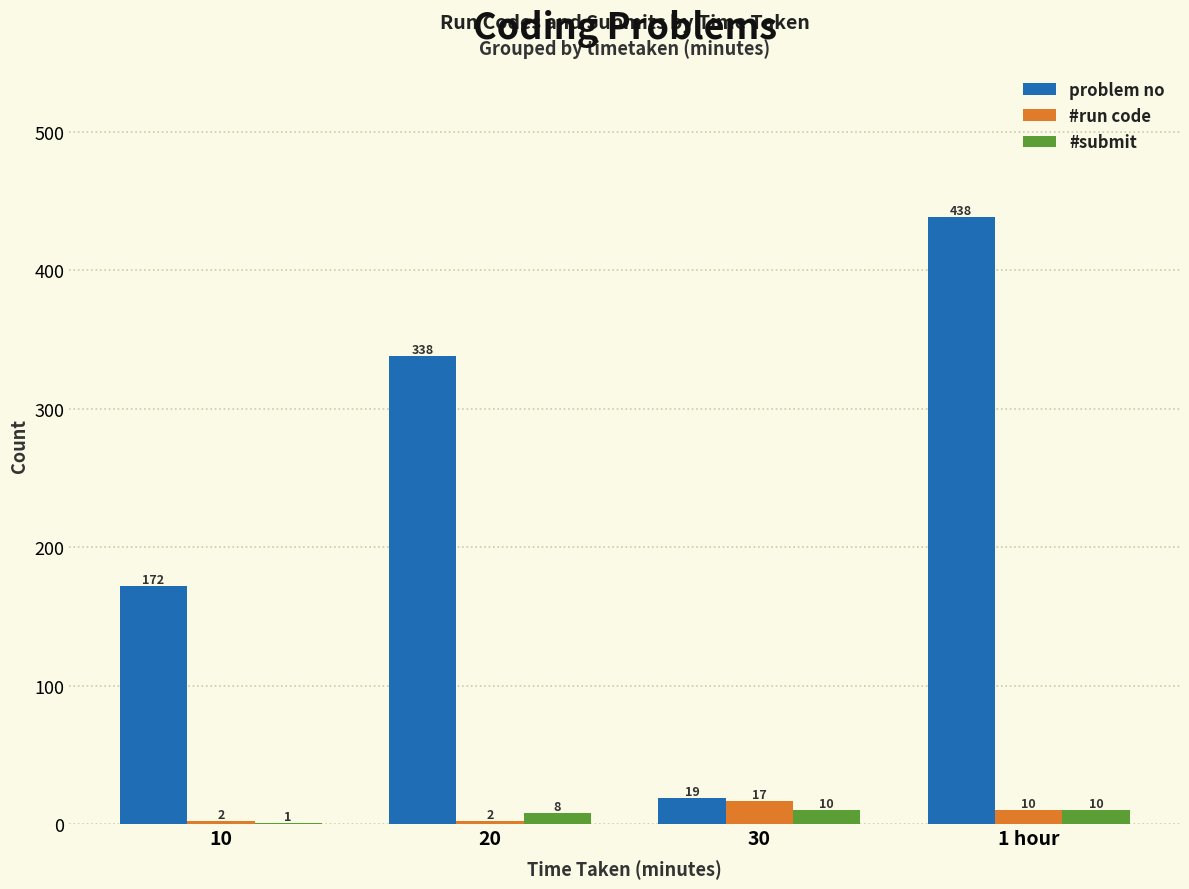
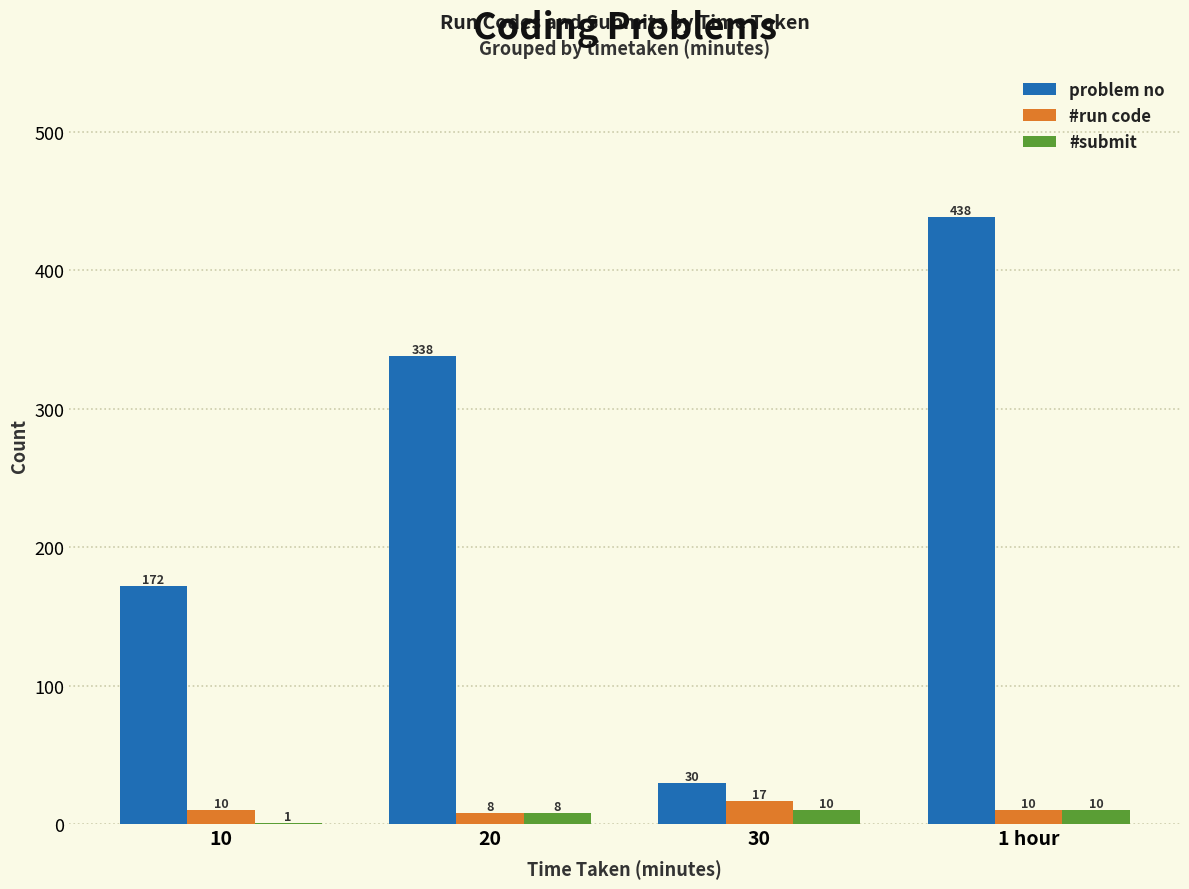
  {
    "problem no": {
      "10": 172,
      "20": 338,
-     "30": 19,
+     "30": 30,
      "1 hour": 438
    },
    "#run code": {
-     "10": 2,
-     "20": 2,
+     "10": 10,
+     "20": 8,
      "30": 17,
      "1 hour": 10
    },
    "#submit": {
      "10": 1,
      "20": 8,
      "30": 10,
      "1 hour": 10
    }
  }
